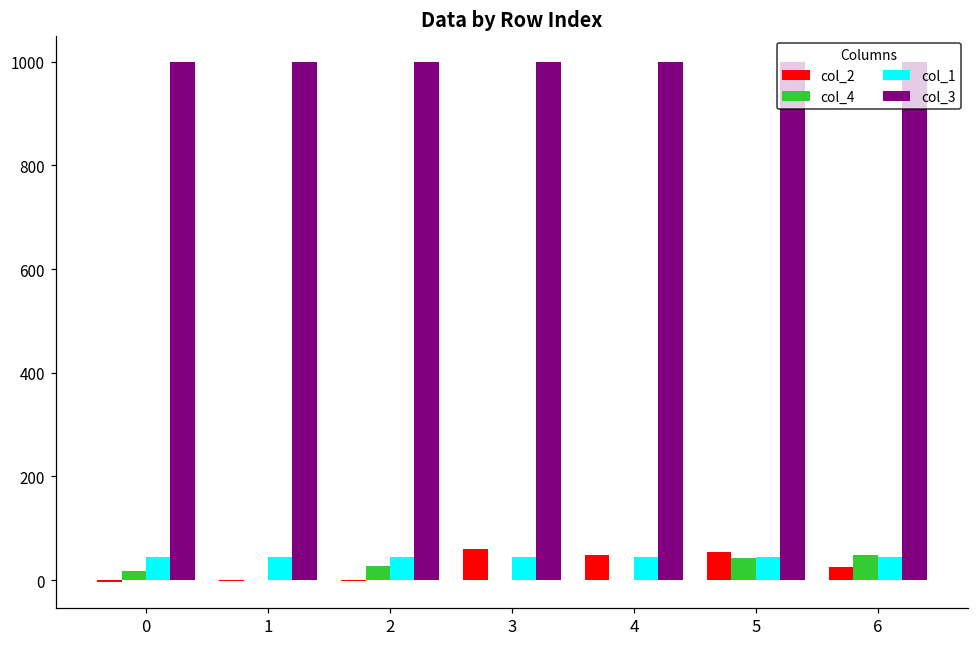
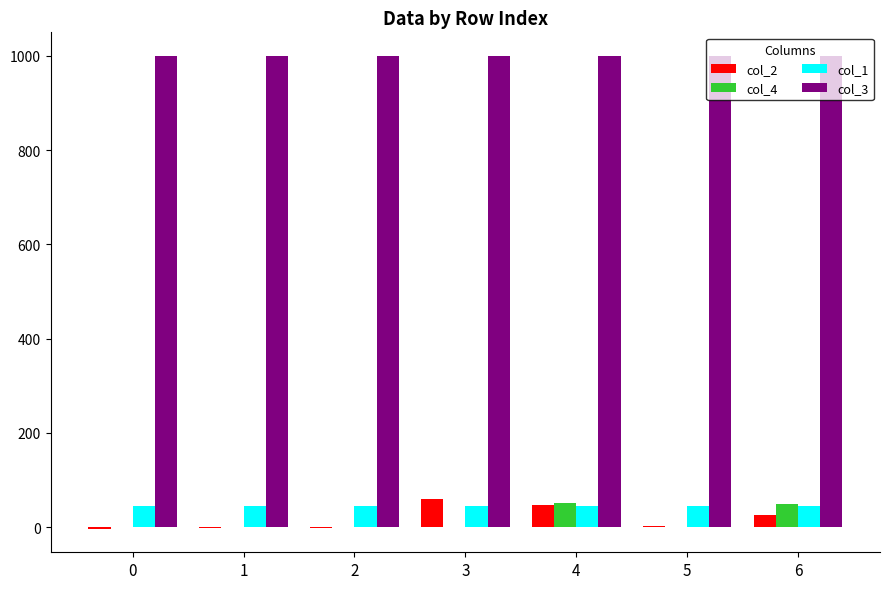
  {
    "col_2": {
      "3": 60,
      "4": 50,
-     "5": 60,
+     "5": 0,
      "6": 30
    },
    "col_4": {
-     "0": 20,
-     "2": 30,
-     "4": 0,
-     "5": 40,
+     "0": 0,
+     "2": 0,
+     "4": 50,
+     "5": 0,
      "6": 50
    },
    "col_1": {
      "0": 50,
      "1": 50,
      "2": 50,
      "3": 50,
      "4": 50,
      "5": 50,
      "6": 50
    },
    "col_3": {
      "0": 1000,
      "1": 1000,
      "2": 1000,
      "3": 1000,
      "4": 1000
    }
  }
